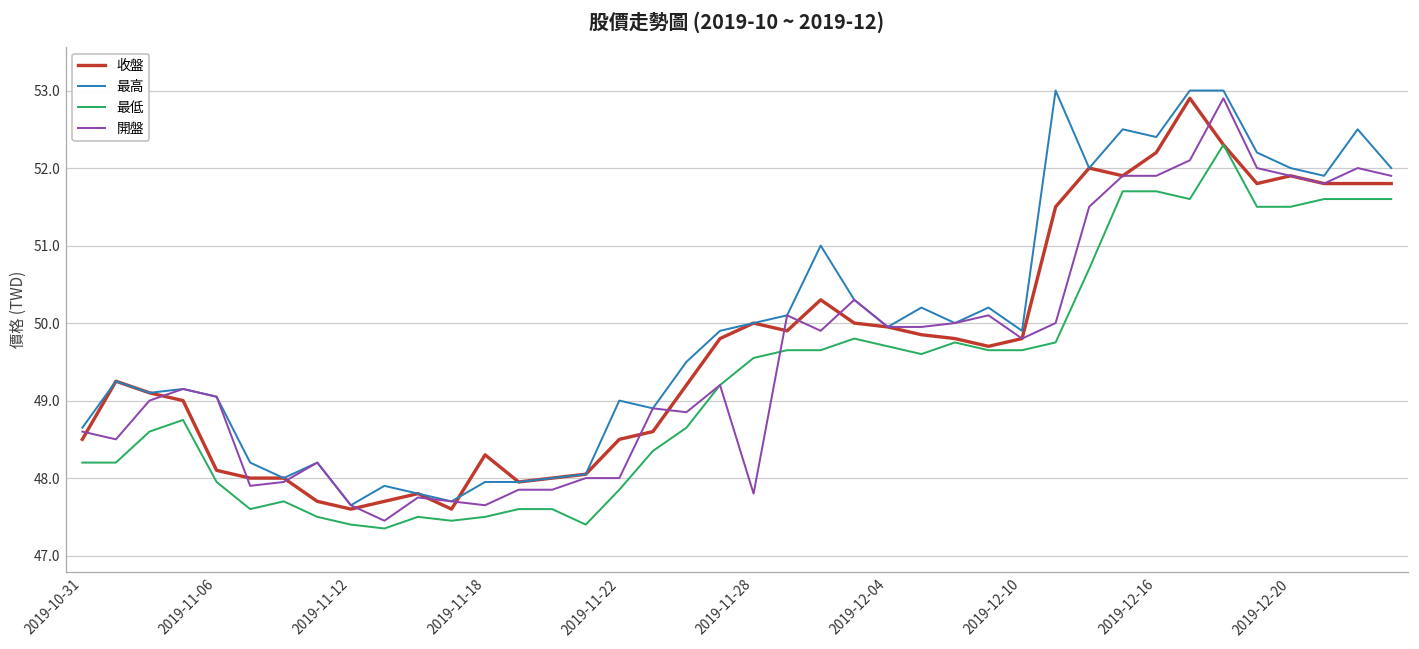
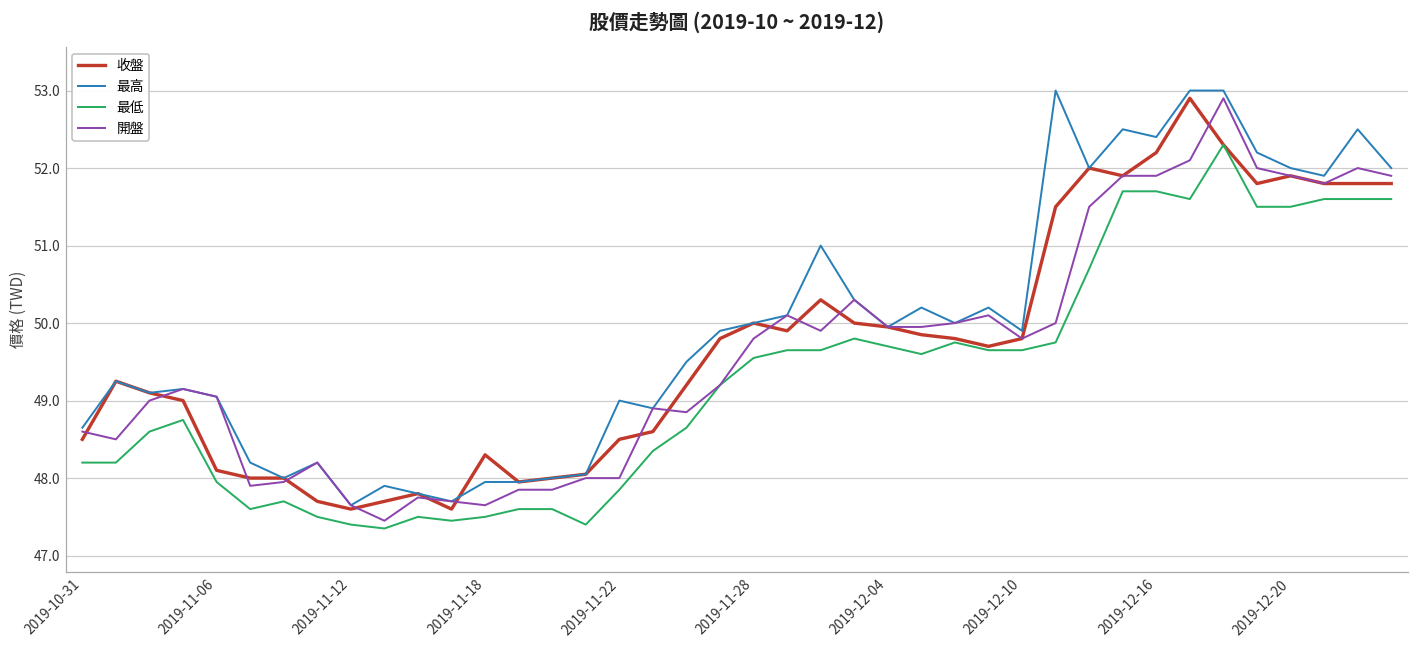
  {
    "收盤": {
      "2019-10-31": 48.5,
      "2019-11-06": 48.1,
      "2019-11-12": 47.6,
      "2019-11-18": 48.3,
      "2019-11-22": 48.5,
      "2019-12-16": 52.2
    },
    "最高": {
      "2019-10-31": 48.7,
      "2019-11-18": 48.0,
      "2019-11-22": 49.0,
      "2019-12-10": 49.9,
      "2019-12-16": 52.4,
      "2019-12-20": 52.0
    },
    "最低": {
      "2019-10-31": 48.2,
      "2019-11-06": 48.0,
      "2019-11-12": 47.4,
      "2019-11-18": 47.5,
      "2019-11-22": 47.9,
      "2019-11-28": 49.6,
      "2019-12-04": 49.7,
      "2019-12-10": 49.7,
      "2019-12-16": 51.7,
      "2019-12-20": 51.5
    },
    "開盤": {
      "2019-10-31": 48.6,
      "2019-11-18": 47.7,
      "2019-11-22": 48.0,
-     "2019-11-28": 47.8,
+     "2019-11-28": 49.8,
      "2019-12-16": 51.9
    }
  }
